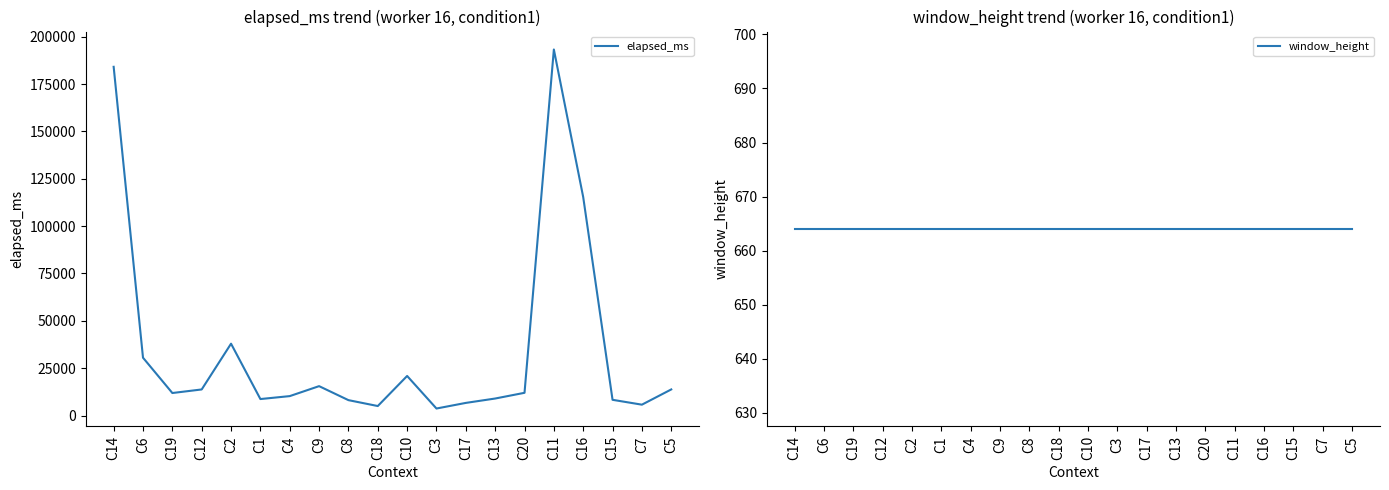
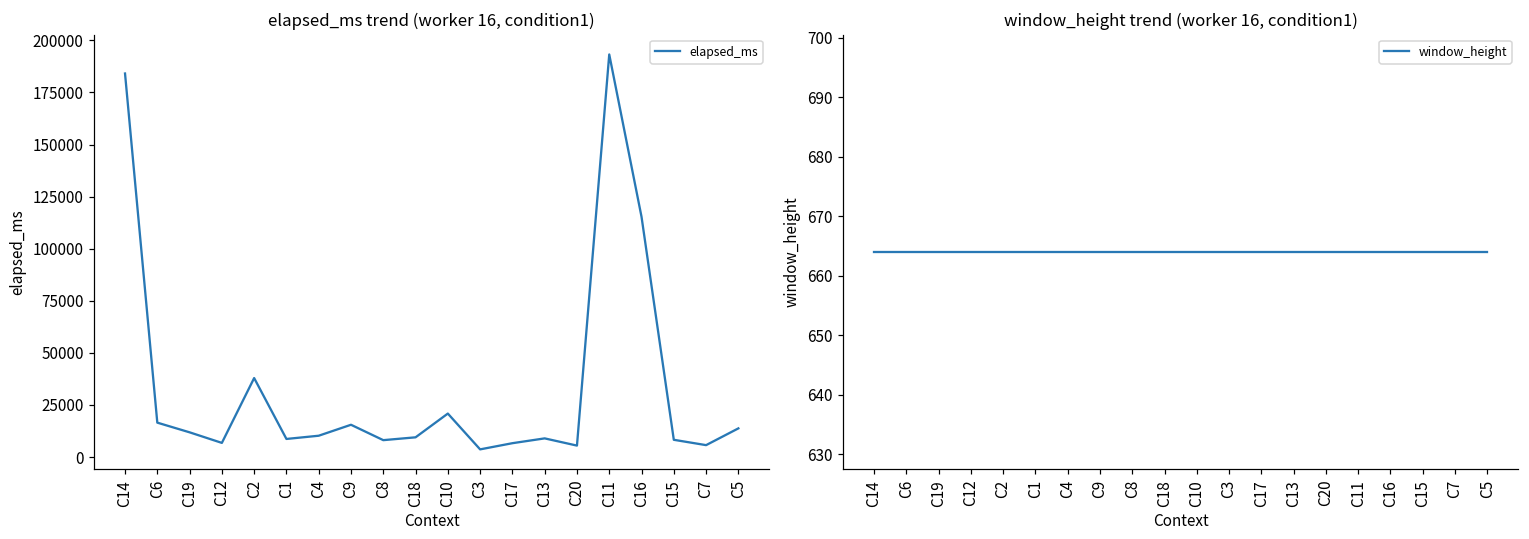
  {
    "elapsed_ms trend (worker 16, condition1)": {
      "C14": 184000,
-     "C6": 31000,
+     "C6": 17000,
      "C19": 12000,
-     "C12": 14000,
+     "C12": 7000,
      "C2": 38000,
      "C1": 9000,
      "C4": 10000,
      "C9": 16000,
      "C8": 8000,
-     "C18": 5000,
+     "C18": 9000,
      "C10": 21000,
      "C3": 4000,
      "C17": 7000,
      "C13": 9000,
-     "C20": 12000,
+     "C20": 5000,
      "C11": 193000,
      "C16": 115000,
      "C15": 8000,
      "C7": 6000,
      "C5": 14000
    },
    "window_height trend (worker 16, condition1)": {
      "C14": 664,
      "C6": 664,
      "C19": 664,
      "C12": 664,
      "C2": 664,
      "C1": 664,
      "C4": 664,
      "C9": 664,
      "C8": 664,
      "C18": 664,
      "C10": 664,
      "C3": 664,
      "C17": 664,
      "C13": 664,
      "C20": 664,
      "C11": 664,
      "C16": 664,
      "C15": 664,
      "C7": 664,
      "C5": 664
    }
  }
